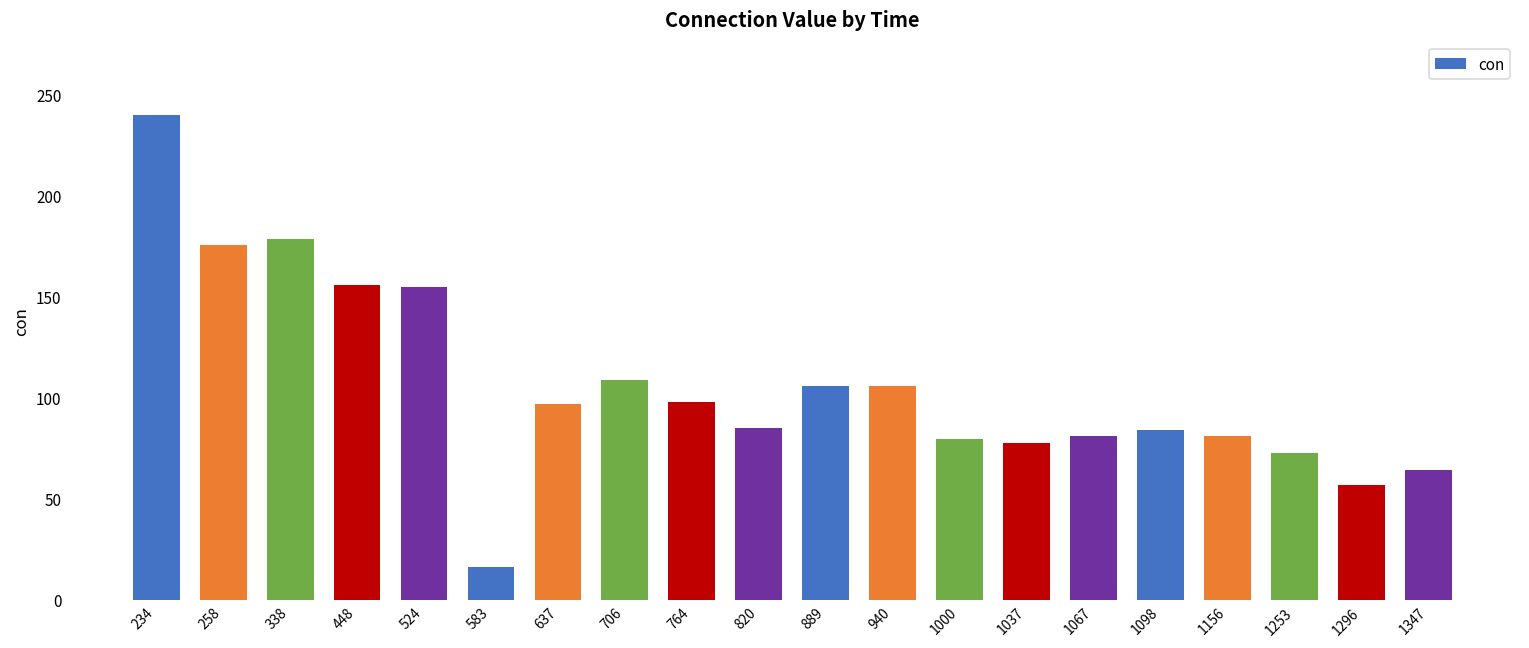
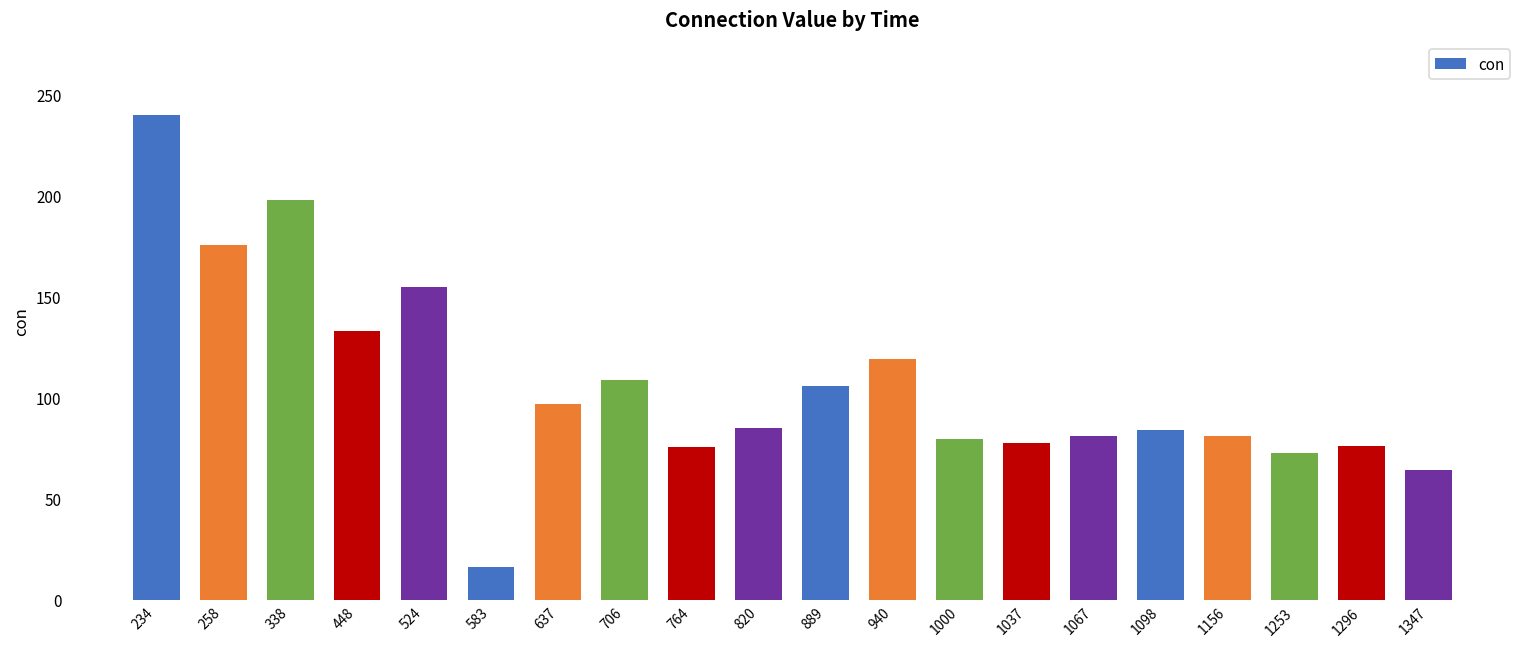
  {
    "234": 240,
    "258": 176,
-   "338": 179,
-   "448": 156,
+   "338": 198,
+   "448": 133,
    "524": 155,
    "583": 16,
    "637": 97,
    "706": 109,
-   "764": 98,
+   "764": 76,
    "820": 85,
    "889": 106,
-   "940": 106,
+   "940": 119,
    "1000": 80,
    "1037": 78,
    "1067": 81,
    "1098": 84,
    "1156": 81,
    "1253": 73,
-   "1296": 57,
+   "1296": 76,
    "1347": 64
  }
